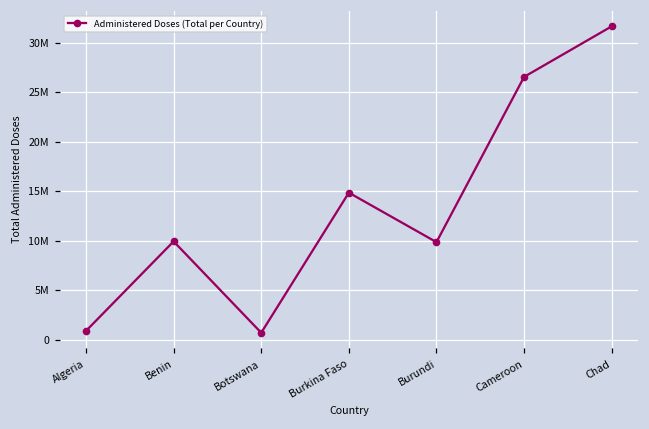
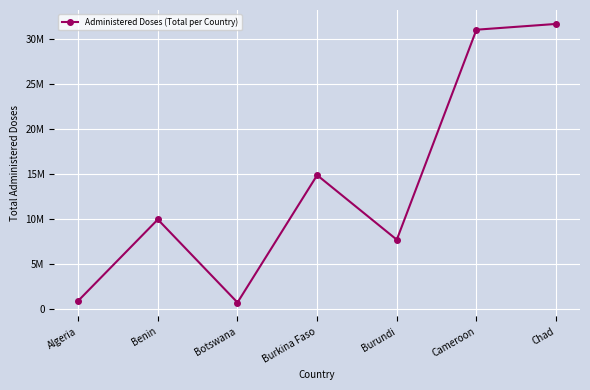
  {
    "Algeria": 1000000,
    "Benin": 10000000,
    "Botswana": 1000000,
    "Burkina Faso": 15000000,
-   "Burundi": 10000000,
-   "Cameroon": 27000000,
+   "Burundi": 8000000,
+   "Cameroon": 31000000,
    "Chad": 32000000
  }
